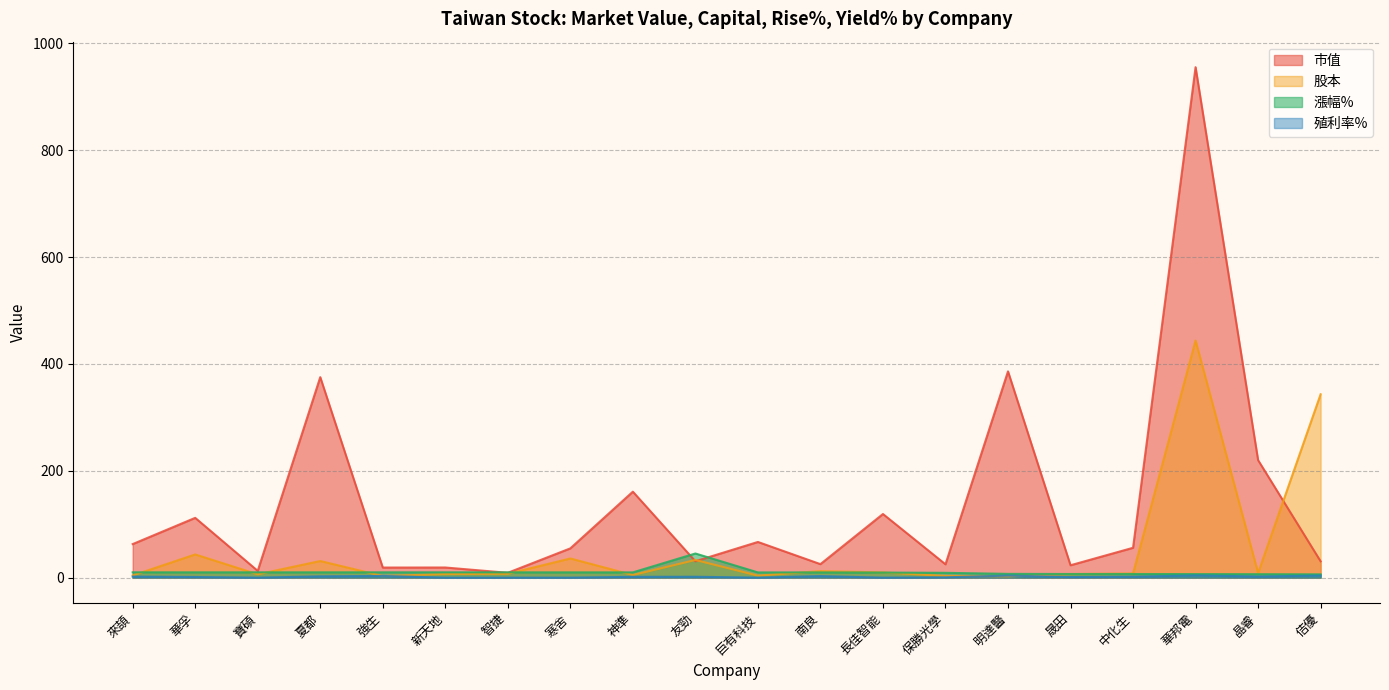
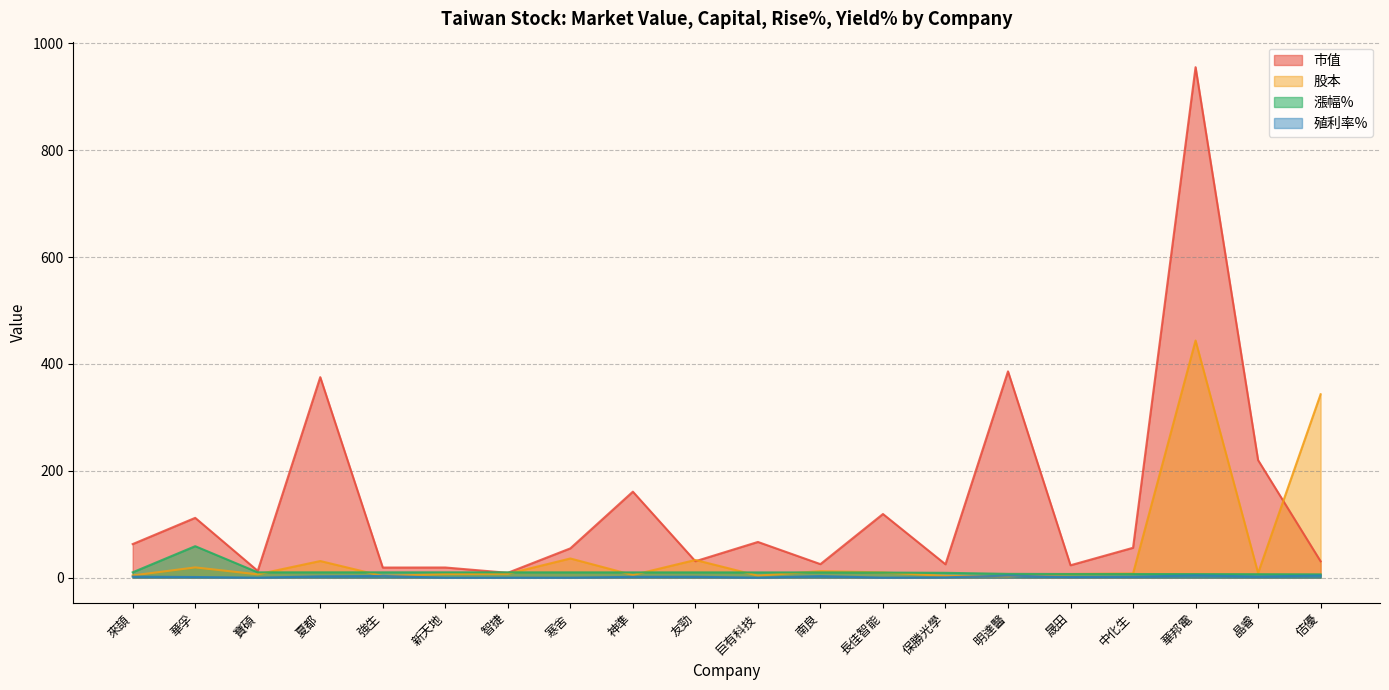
  {
    "市值": {
      "來頡": 60,
      "華孚": 110,
      "夏都": 380,
      "強生": 20,
      "新天地": 20,
      "寒舍": 50,
      "神準": 160,
      "巨有科技": 70,
      "南良": 30,
      "長佳智能": 120,
      "保勝光學": 30,
      "明達醫": 390,
      "晟田": 20,
      "中化生": 60,
      "華邦電": 960,
      "晶睿": 220,
      "佶優": 30
    },
    "股本": {
-     "華孚": 40,
+     "華孚": 20,
      "夏都": 30,
      "寒舍": 40,
      "華邦電": 440,
      "佶優": 340
    },
    "漲幅%": {
      "來頡": 10,
-     "華孚": 10,
+     "華孚": 60,
      "夏都": 10,
      "強生": 10,
      "寒舍": 10,
      "神準": 10,
-     "友勁": 50,
+     "友勁": 10,
      "巨有科技": 10,
      "保勝光學": 10
    },
    "殖利率%": {
      "華孚": 0,
      "寶碩": 0,
      "夏都": 0,
      "新天地": 0,
      "智捷": 0,
      "寒舍": 0,
      "友勁": 0,
      "南良": 0,
      "長佳智能": 0,
      "晟田": 0,
      "中化生": 0
    }
  }
